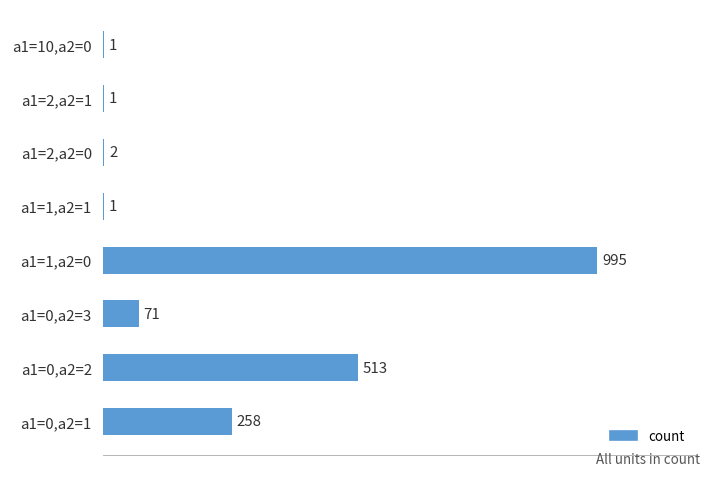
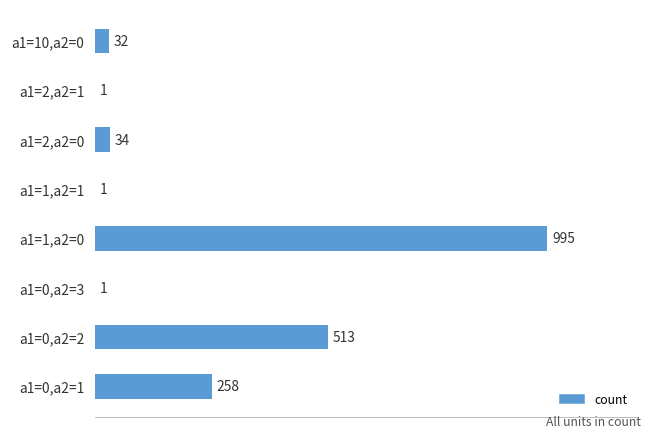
  {
-   "a1=10,a2=0": 1,
+   "a1=10,a2=0": 32,
    "a1=2,a2=1": 1,
-   "a1=2,a2=0": 2,
+   "a1=2,a2=0": 34,
    "a1=1,a2=1": 1,
    "a1=1,a2=0": 995,
-   "a1=0,a2=3": 71,
+   "a1=0,a2=3": 1,
    "a1=0,a2=2": 513,
    "a1=0,a2=1": 258
  }
